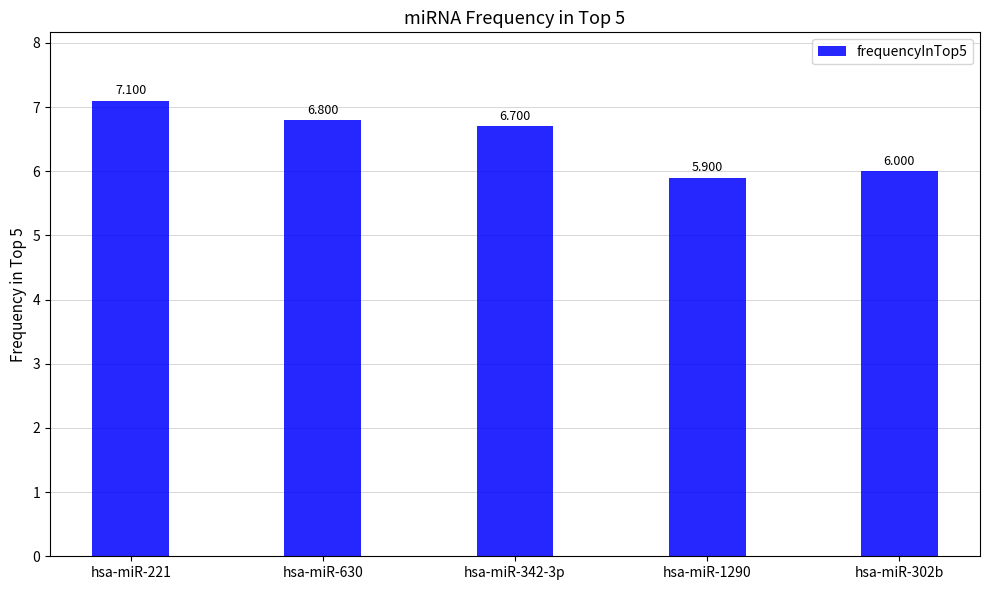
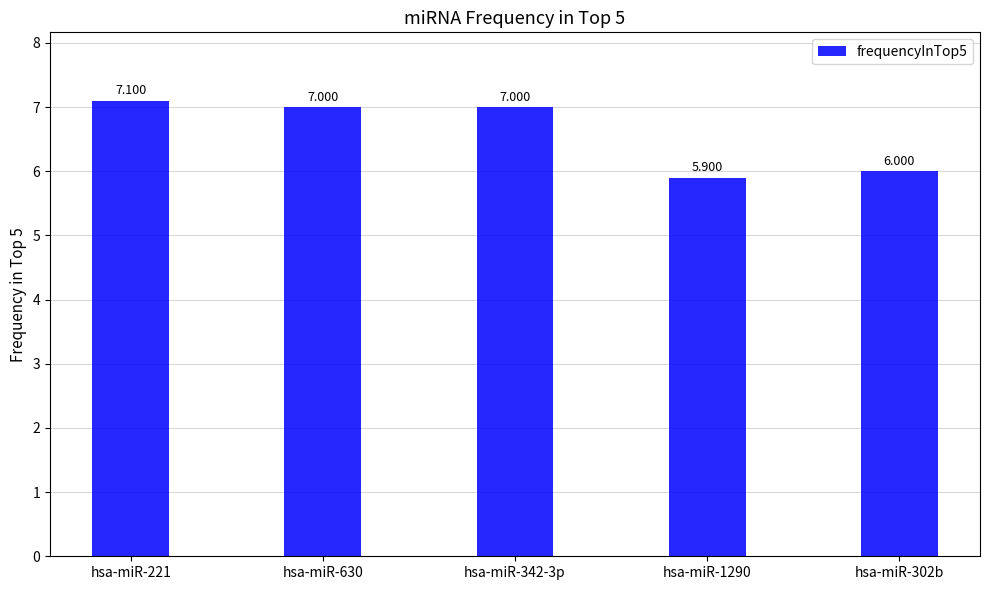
  {
    "hsa-miR-221": 7.100,
-   "hsa-miR-630": 6.800,
-   "hsa-miR-342-3p": 6.700,
+   "hsa-miR-630": 7.000,
+   "hsa-miR-342-3p": 7.000,
    "hsa-miR-1290": 5.900,
    "hsa-miR-302b": 6.000
  }
